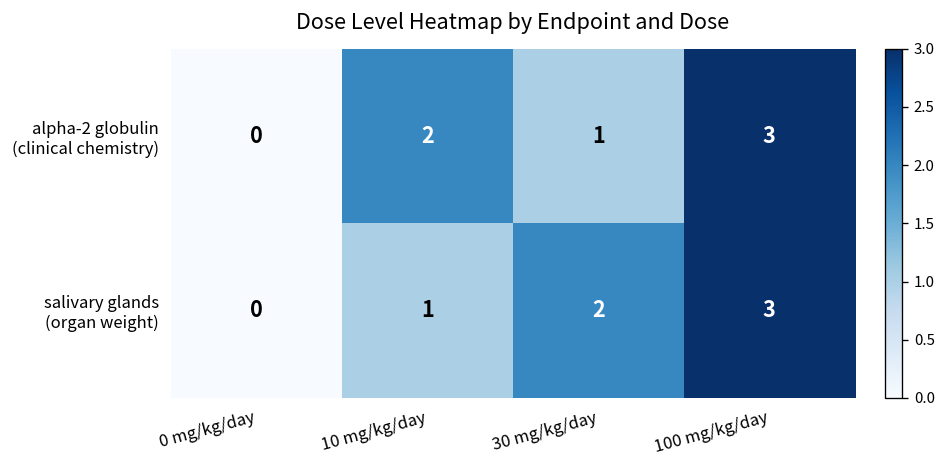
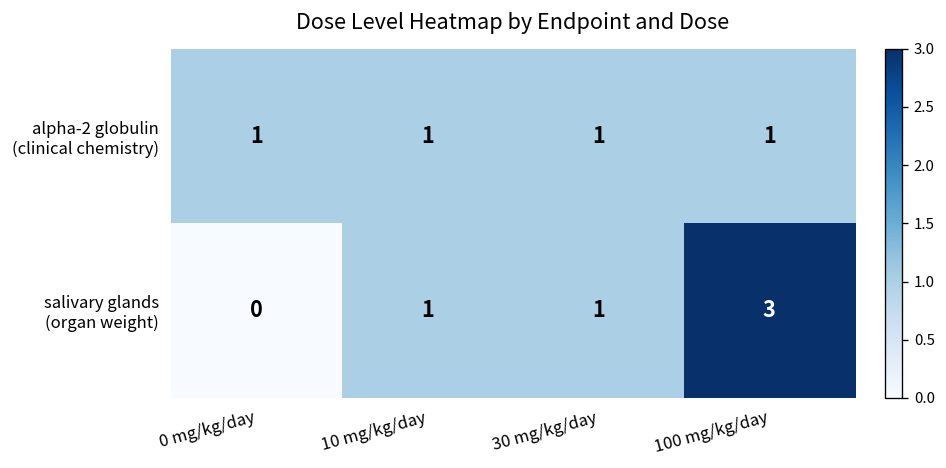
  {
    "alpha-2 globulin (clinical chemistry)": {
-     "0 mg/kg/day": 0,
-     "10 mg/kg/day": 2,
+     "0 mg/kg/day": 1,
+     "10 mg/kg/day": 1,
      "30 mg/kg/day": 1,
-     "100 mg/kg/day": 3
+     "100 mg/kg/day": 1
    },
    "salivary glands (organ weight)": {
      "0 mg/kg/day": 0,
      "10 mg/kg/day": 1,
-     "30 mg/kg/day": 2,
+     "30 mg/kg/day": 1,
      "100 mg/kg/day": 3
    }
  }
